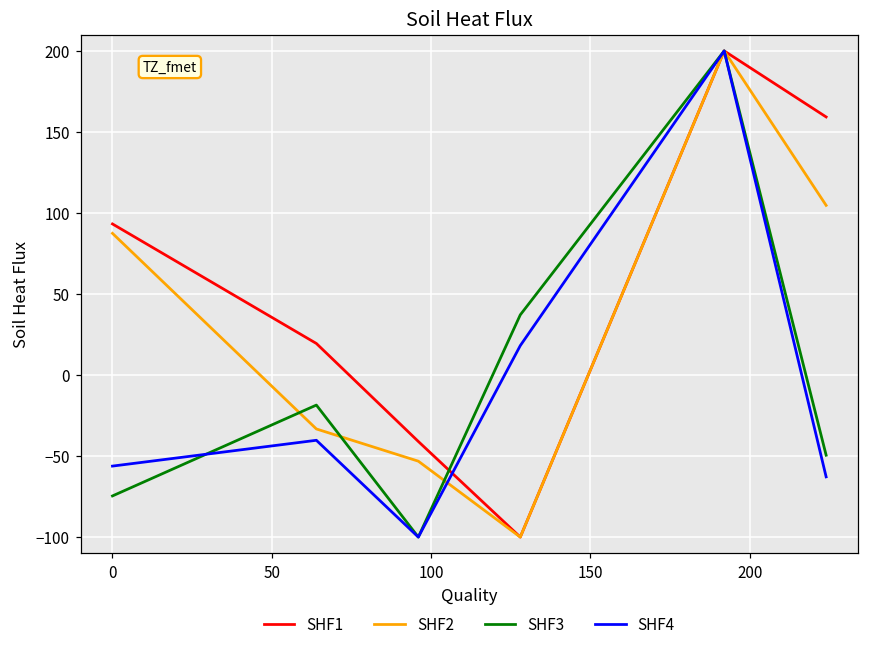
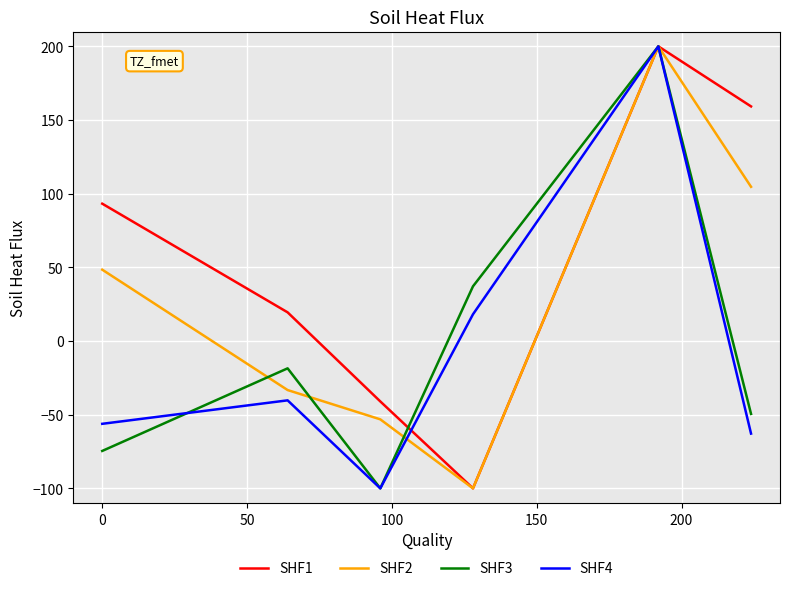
  {
    "SHF1": {
      "0": 93
    },
    "SHF2": {
-     "0": 87
+     "0": 48
    },
    "SHF3": {
      "0": -75
    },
    "SHF4": {
      "0": -56
    }
  }
